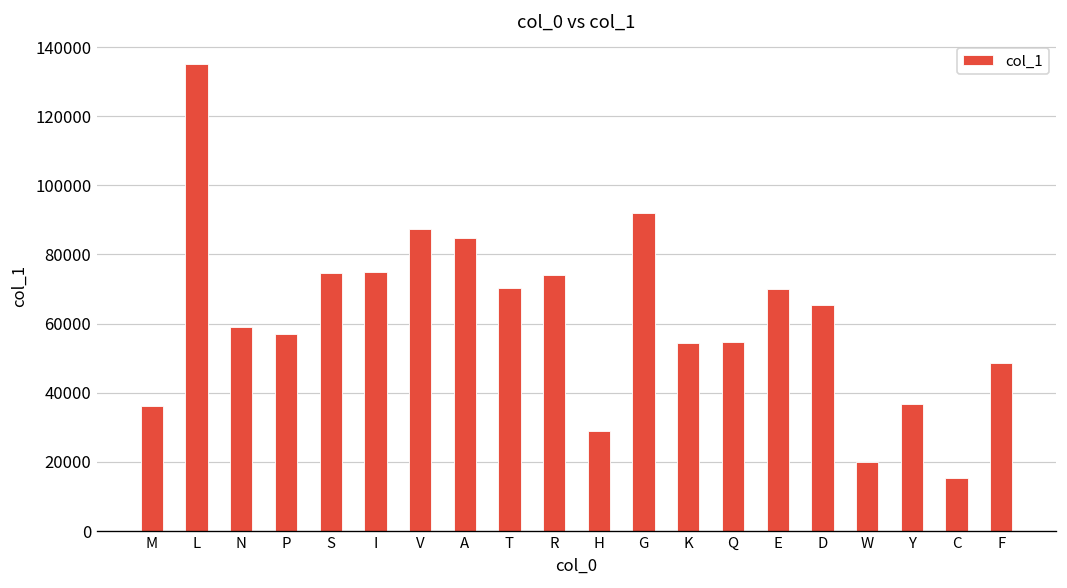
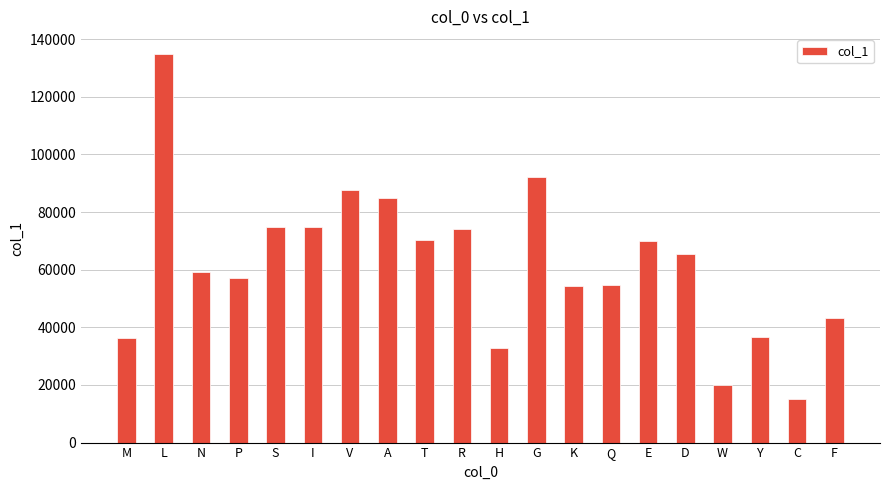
  {
    "M": 36000,
    "L": 135000,
    "N": 59000,
    "P": 57000,
    "S": 75000,
    "I": 75000,
    "V": 87000,
    "A": 85000,
    "T": 70000,
    "R": 74000,
-   "H": 29000,
+   "H": 33000,
    "G": 92000,
    "K": 54000,
    "Q": 55000,
    "E": 70000,
    "D": 65000,
    "W": 20000,
    "Y": 37000,
    "C": 15000,
-   "F": 49000
+   "F": 43000
  }
